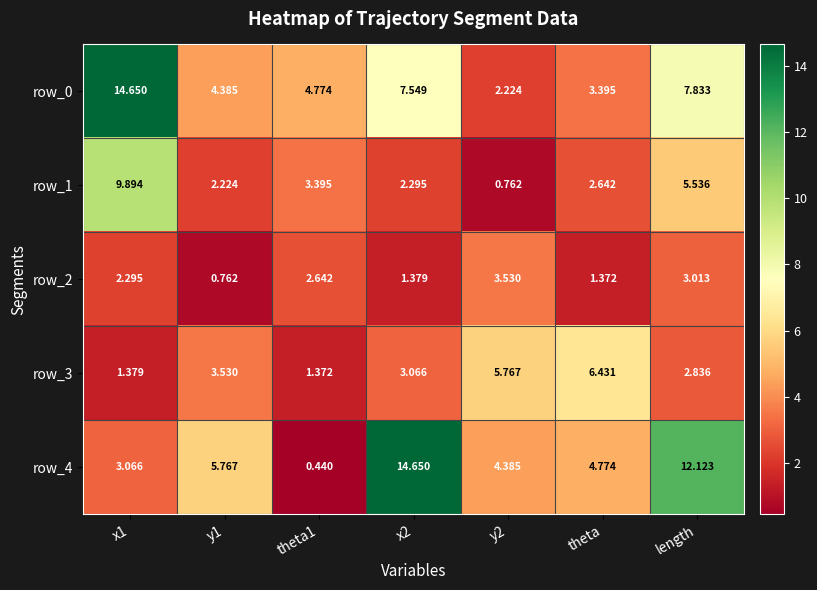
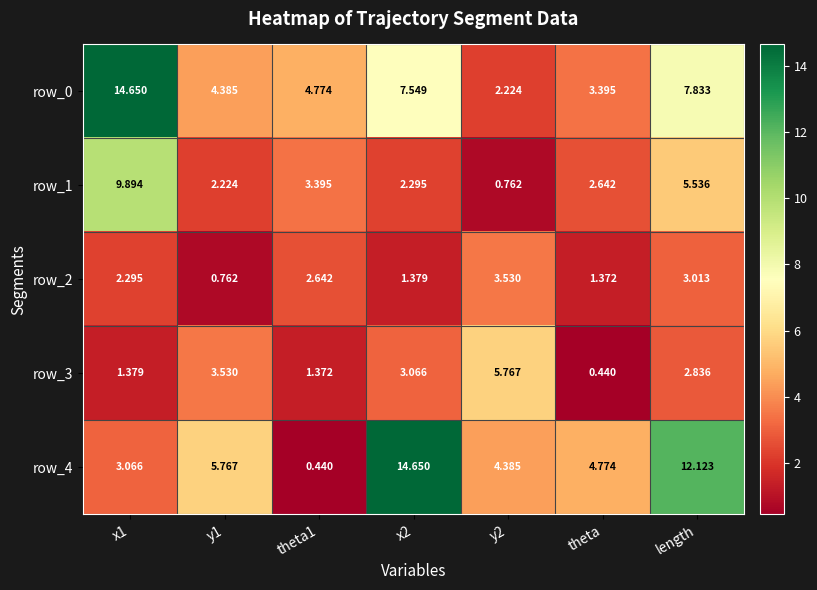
  {
    "row_0": {
      "x1": 14.650,
      "y1": 4.385,
      "theta1": 4.774,
      "x2": 7.549,
      "y2": 2.224,
      "theta": 3.395,
      "length": 7.833
    },
    "row_1": {
      "x1": 9.894,
      "y1": 2.224,
      "theta1": 3.395,
      "x2": 2.295,
      "y2": 0.762,
      "theta": 2.642,
      "length": 5.536
    },
    "row_2": {
      "x1": 2.295,
      "y1": 0.762,
      "theta1": 2.642,
      "x2": 1.379,
      "y2": 3.530,
      "theta": 1.372,
      "length": 3.013
    },
    "row_3": {
      "x1": 1.379,
      "y1": 3.530,
      "theta1": 1.372,
      "x2": 3.066,
      "y2": 5.767,
-     "theta": 6.431,
+     "theta": 0.440,
      "length": 2.836
    },
    "row_4": {
      "x1": 3.066,
      "y1": 5.767,
      "theta1": 0.440,
      "x2": 14.650,
      "y2": 4.385,
      "theta": 4.774,
      "length": 12.123
    }
  }
